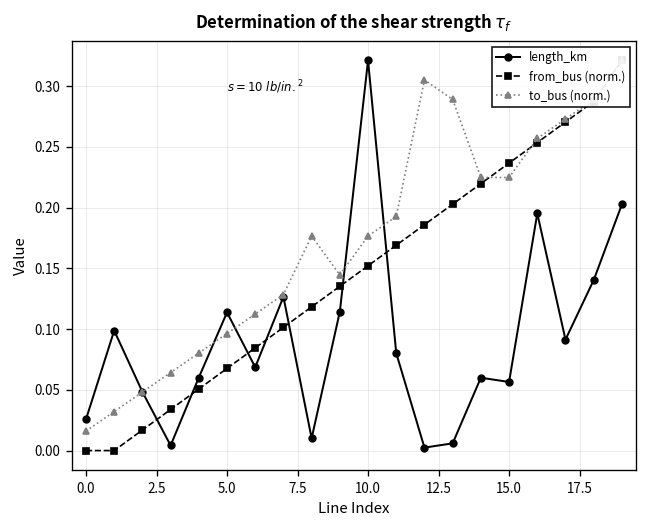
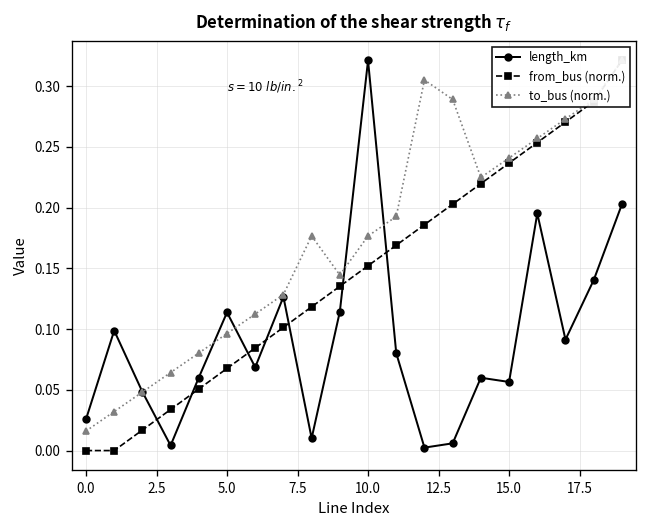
  {
    "to_bus (norm.)": {
      "0.0": 0.016,
      "5.0": 0.096,
      "10.0": 0.177,
-     "15.0": 0.225
+     "15.0": 0.241
    }
  }
